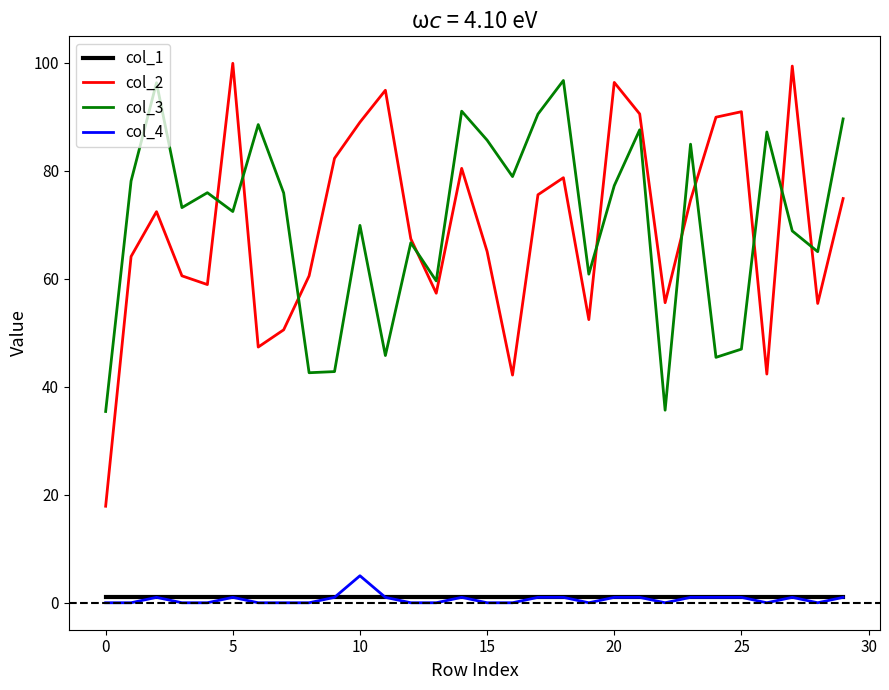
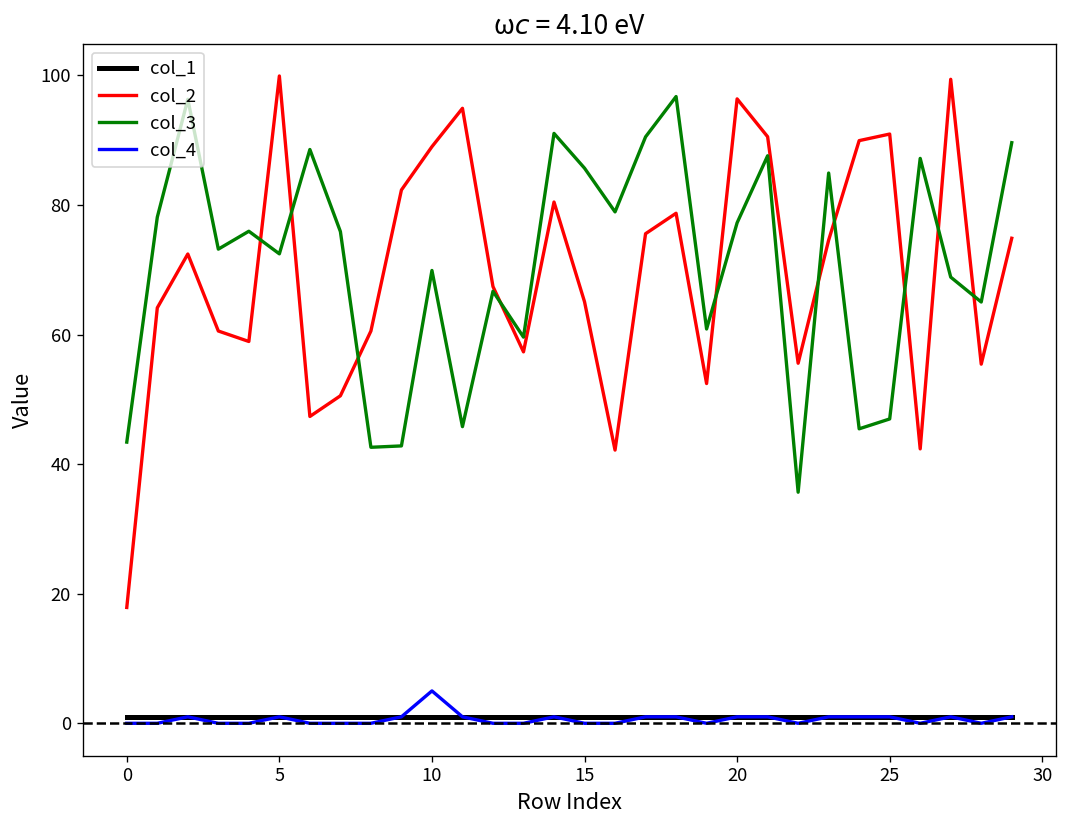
  {
    "col_1": {
      "0": 1,
      "10": 1,
      "15": 1
    },
    "col_2": {
      "0": 18,
      "5": 100,
      "10": 89,
      "15": 65,
      "20": 96,
      "25": 91
    },
    "col_3": {
-     "0": 35,
+     "0": 43,
      "5": 72,
      "10": 70,
      "15": 86,
      "20": 77,
      "25": 47
    },
    "col_4": {
      "0": 0,
      "10": 5,
      "15": 0
    }
  }
